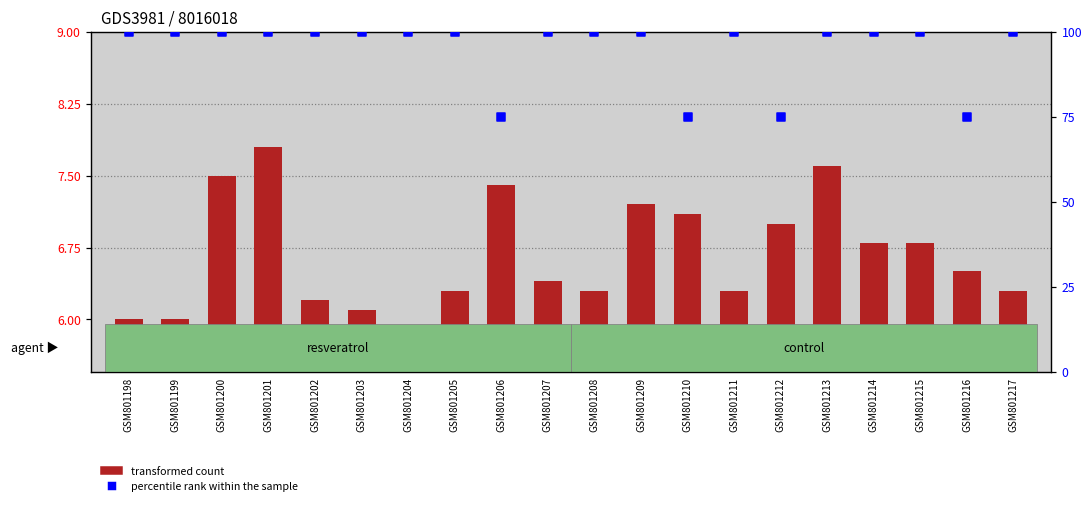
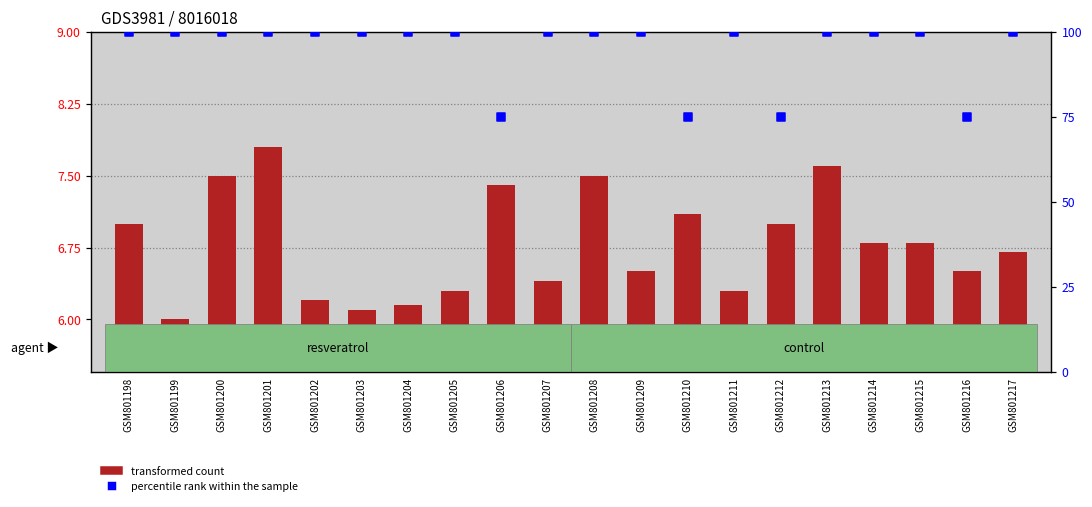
  {
    "transformed count": {
-     "GSM801198": 6,
+     "GSM801198": 7,
      "GSM801199": 6.0,
      "GSM801200": 7.5,
      "GSM801201": 7.8,
      "GSM801202": 6.2,
      "GSM801203": 6.1,
-     "GSM801204": 5.9,
+     "GSM801204": 6.2,
      "GSM801205": 6.3,
      "GSM801206": 7.4,
      "GSM801207": 6.4,
-     "GSM801208": 6.3,
-     "GSM801209": 7.2,
+     "GSM801208": 7.5,
+     "GSM801209": 6.5,
      "GSM801210": 7.1,
      "GSM801211": 6.3,
      "GSM801212": 7.0,
      "GSM801213": 7.6,
      "GSM801214": 6.8,
      "GSM801215": 6.8,
      "GSM801216": 6.5,
-     "GSM801217": 6.3
+     "GSM801217": 6.7
    }
  }
